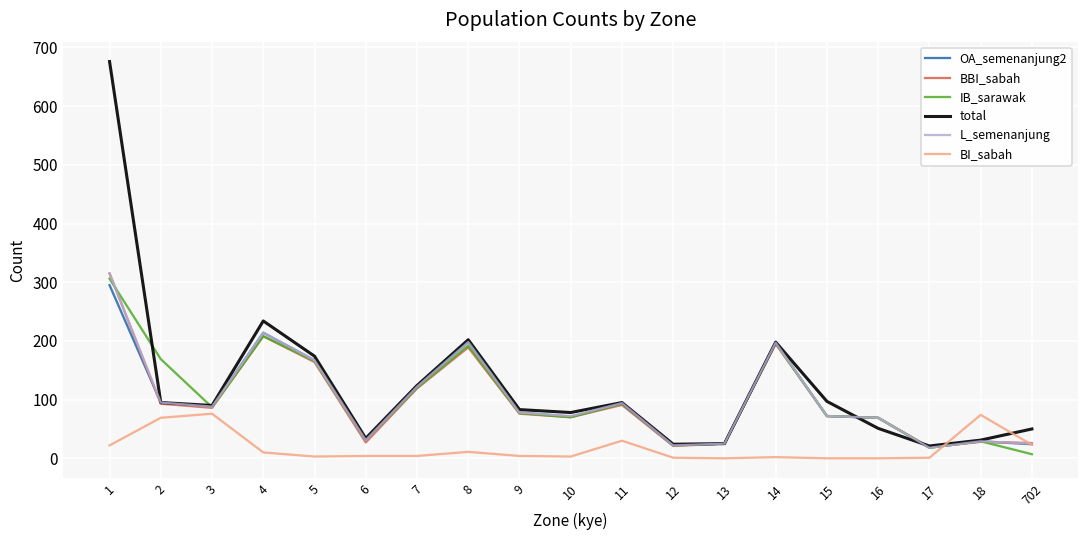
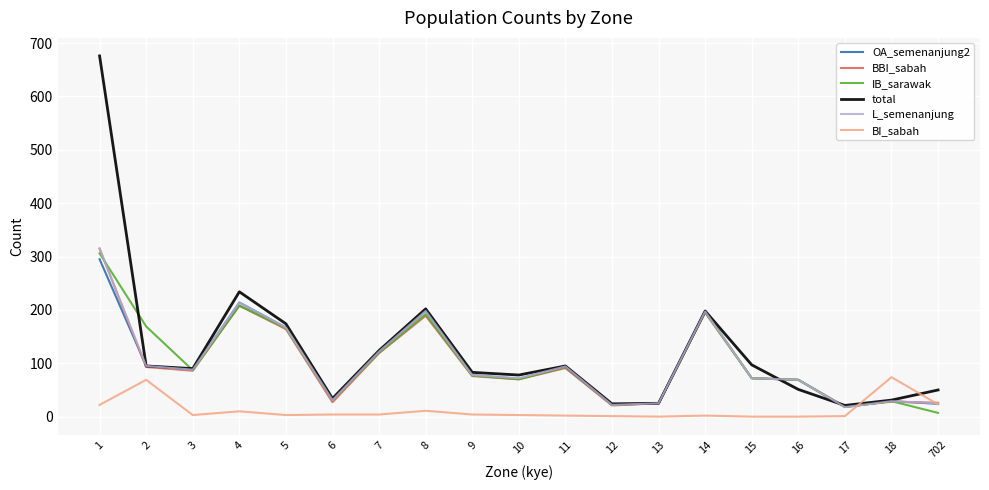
  {
    "OA_semenanjung2": {
      "1": 300
    },
    "IB_sarawak": {
      "1": 310,
      "2": 170,
      "702": 10
    },
    "total": {
      "1": 680,
      "4": 230,
      "5": 170,
      "9": 80,
      "10": 80,
      "15": 100,
      "16": 50,
      "702": 50
    },
    "BI_sabah": {
      "1": 20,
      "2": 70,
-     "3": 80,
+     "3": 0,
      "4": 10,
      "5": 0,
      "6": 0,
      "7": 0,
      "8": 10,
      "9": 0,
      "10": 0,
-     "11": 30,
+     "11": 0,
      "12": 0,
      "13": 0,
      "14": 0,
      "15": 0,
      "16": 0,
      "17": 0,
      "18": 70
    }
  }
